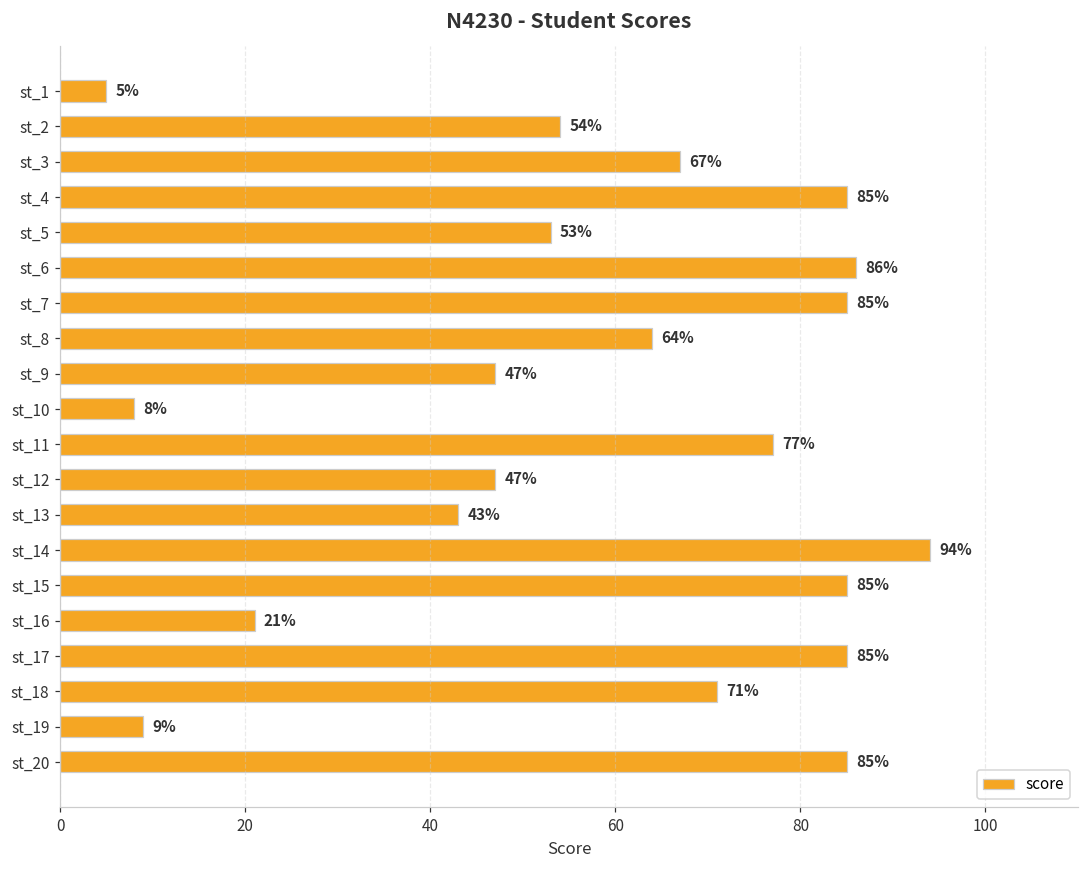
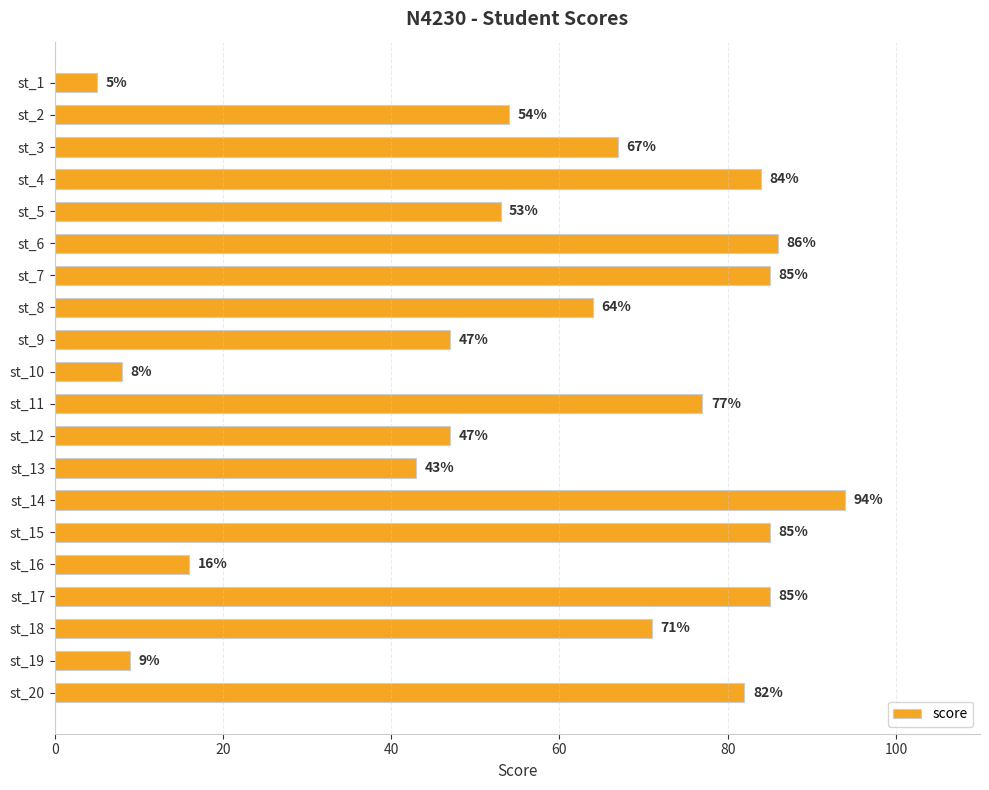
  {
    "st_1": "5%",
    "st_2": "54%",
    "st_3": "67%",
-   "st_4": "85%",
+   "st_4": "84%",
    "st_5": "53%",
    "st_6": "86%",
    "st_7": "85%",
    "st_8": "64%",
    "st_9": "47%",
    "st_10": "8%",
    "st_11": "77%",
    "st_12": "47%",
    "st_13": "43%",
    "st_14": "94%",
    "st_15": "85%",
-   "st_16": "21%",
+   "st_16": "16%",
    "st_17": "85%",
    "st_18": "71%",
    "st_19": "9%",
-   "st_20": "85%"
+   "st_20": "82%"
  }
